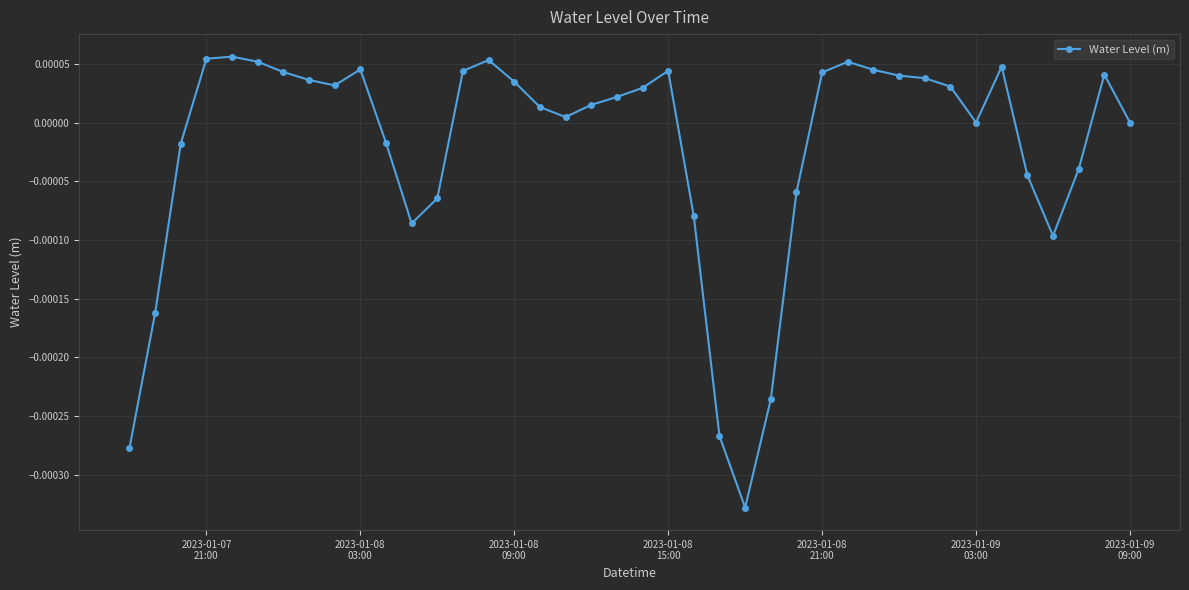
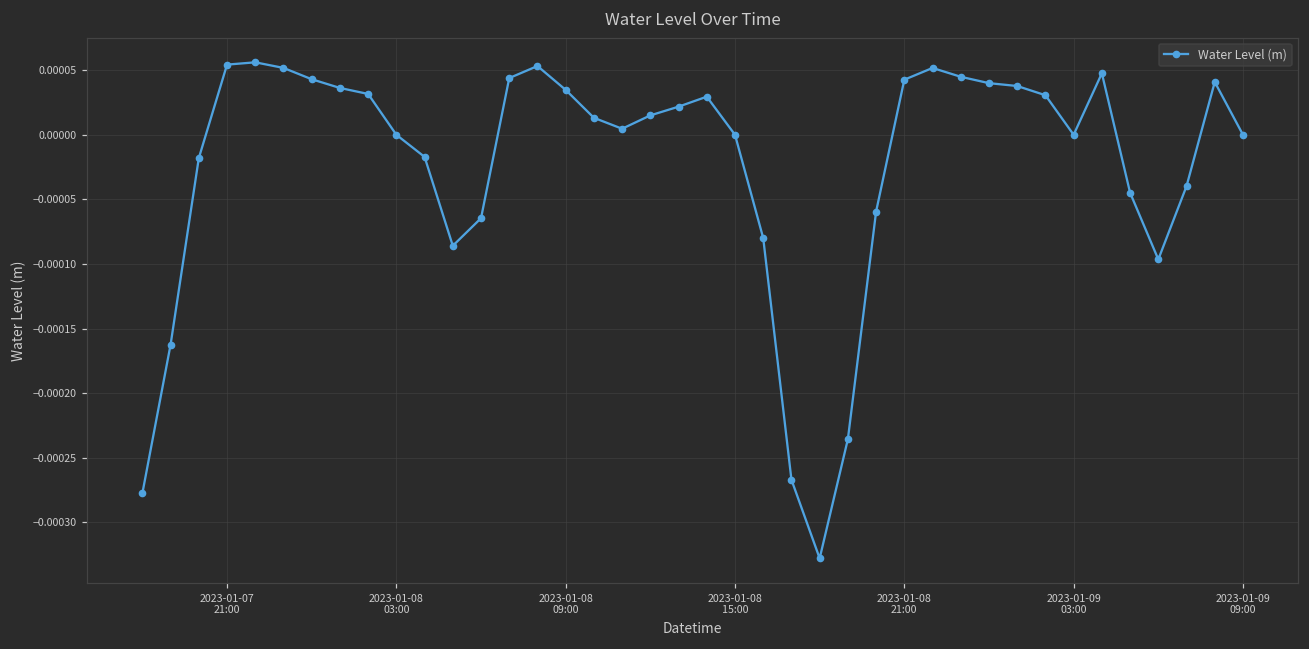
  {
    "2023-01-07 21:00": 0.000054,
-   "2023-01-08 03:00": 0.00005,
+   "2023-01-08 03:00": 0.00000,
    "2023-01-08 09:00": 0.000035,
-   "2023-01-08 15:00": 0.00004,
+   "2023-01-08 15:00": 0.00000,
    "2023-01-08 21:00": 0.000043,
    "2023-01-09 03:00": 0.00000,
    "2023-01-09 09:00": 0.00000
  }
